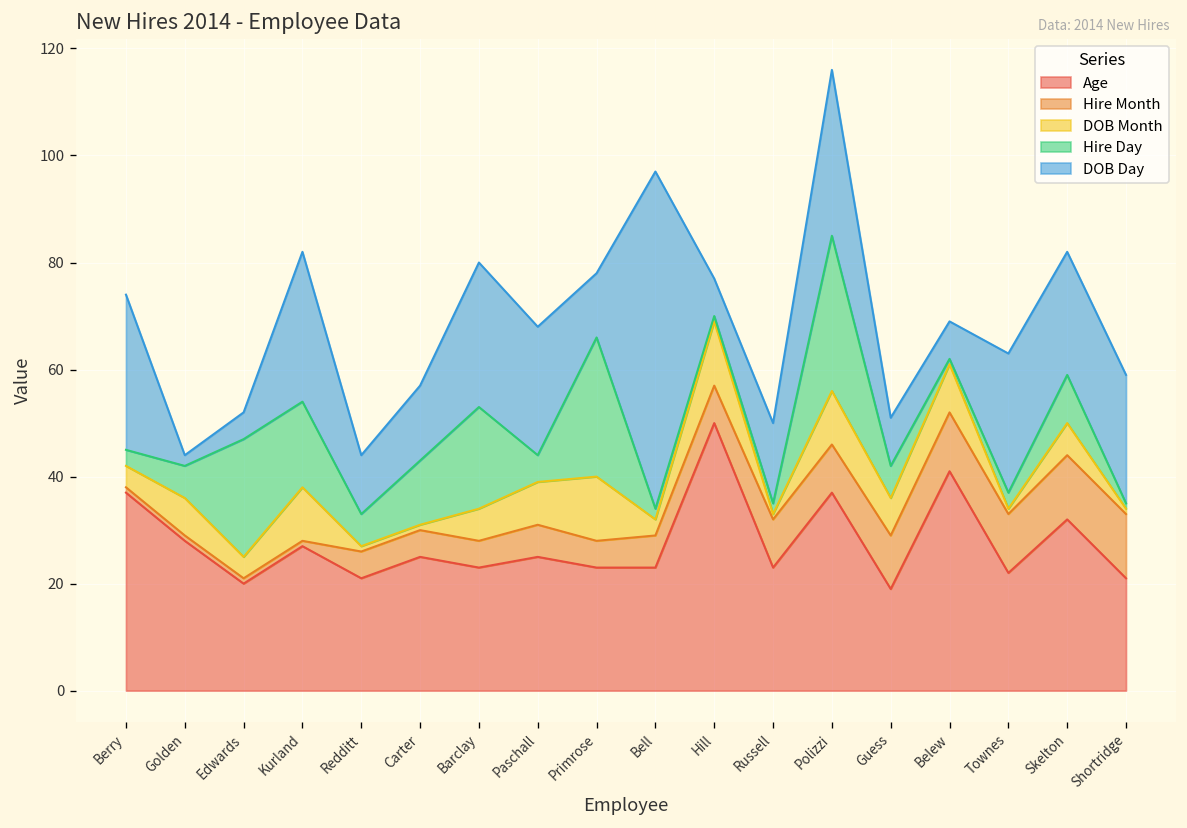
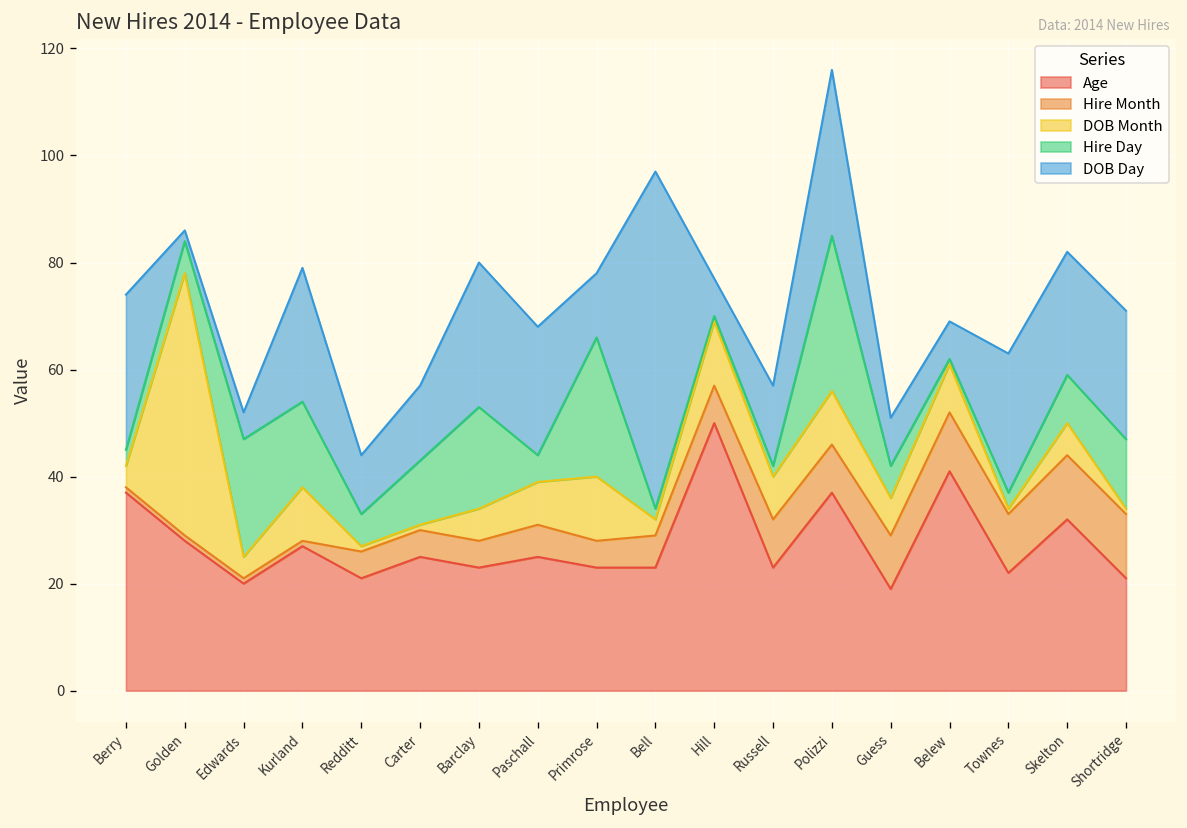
  {
    "DOB Month": {
      "Berry": 4,
-     "Golden": 7,
+     "Golden": 49,
      "Edwards": 4,
      "Kurland": 10,
      "Redditt": 1,
      "Carter": 1,
      "Barclay": 6,
      "Paschall": 8,
      "Primrose": 12,
      "Bell": 3,
      "Hill": 12,
-     "Russell": 1,
+     "Russell": 8,
      "Polizzi": 10,
      "Guess": 7,
      "Belew": 9,
      "Townes": 1,
      "Skelton": 6,
      "Shortridge": 1
    },
    "Hire Day": {
      "Berry": 3,
      "Golden": 6,
      "Edwards": 22,
      "Kurland": 16,
      "Redditt": 6,
      "Carter": 12,
      "Barclay": 19,
      "Paschall": 5,
      "Primrose": 26,
      "Bell": 2,
      "Hill": 1,
      "Russell": 2,
      "Polizzi": 29,
      "Guess": 6,
      "Belew": 1,
      "Townes": 3,
      "Skelton": 9,
-     "Shortridge": 1
+     "Shortridge": 13
    },
    "DOB Day": {
      "Berry": 29,
      "Golden": 2,
      "Edwards": 5,
-     "Kurland": 28,
+     "Kurland": 25,
      "Redditt": 11,
      "Carter": 14,
      "Barclay": 27,
      "Paschall": 24,
      "Primrose": 12,
      "Bell": 63,
      "Hill": 7,
      "Russell": 15,
      "Polizzi": 31,
      "Guess": 9,
      "Belew": 7,
      "Townes": 26,
      "Skelton": 23,
      "Shortridge": 24
    }
  }
